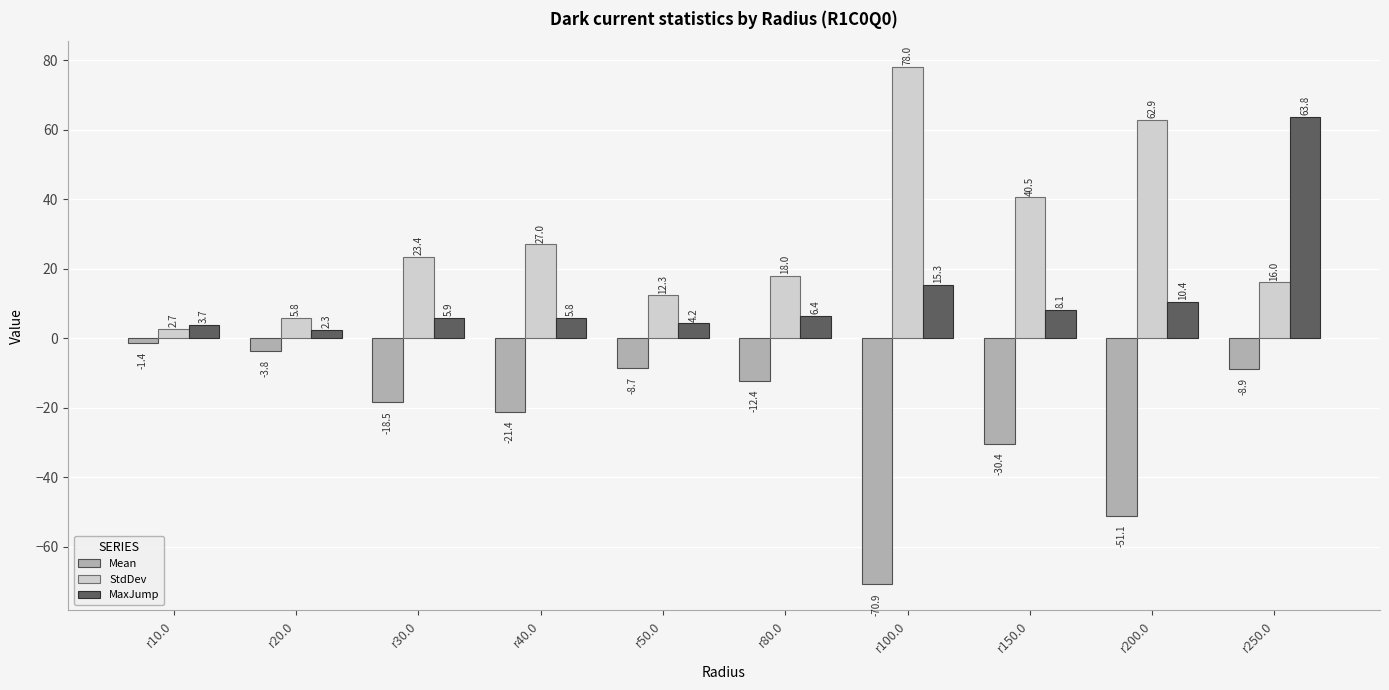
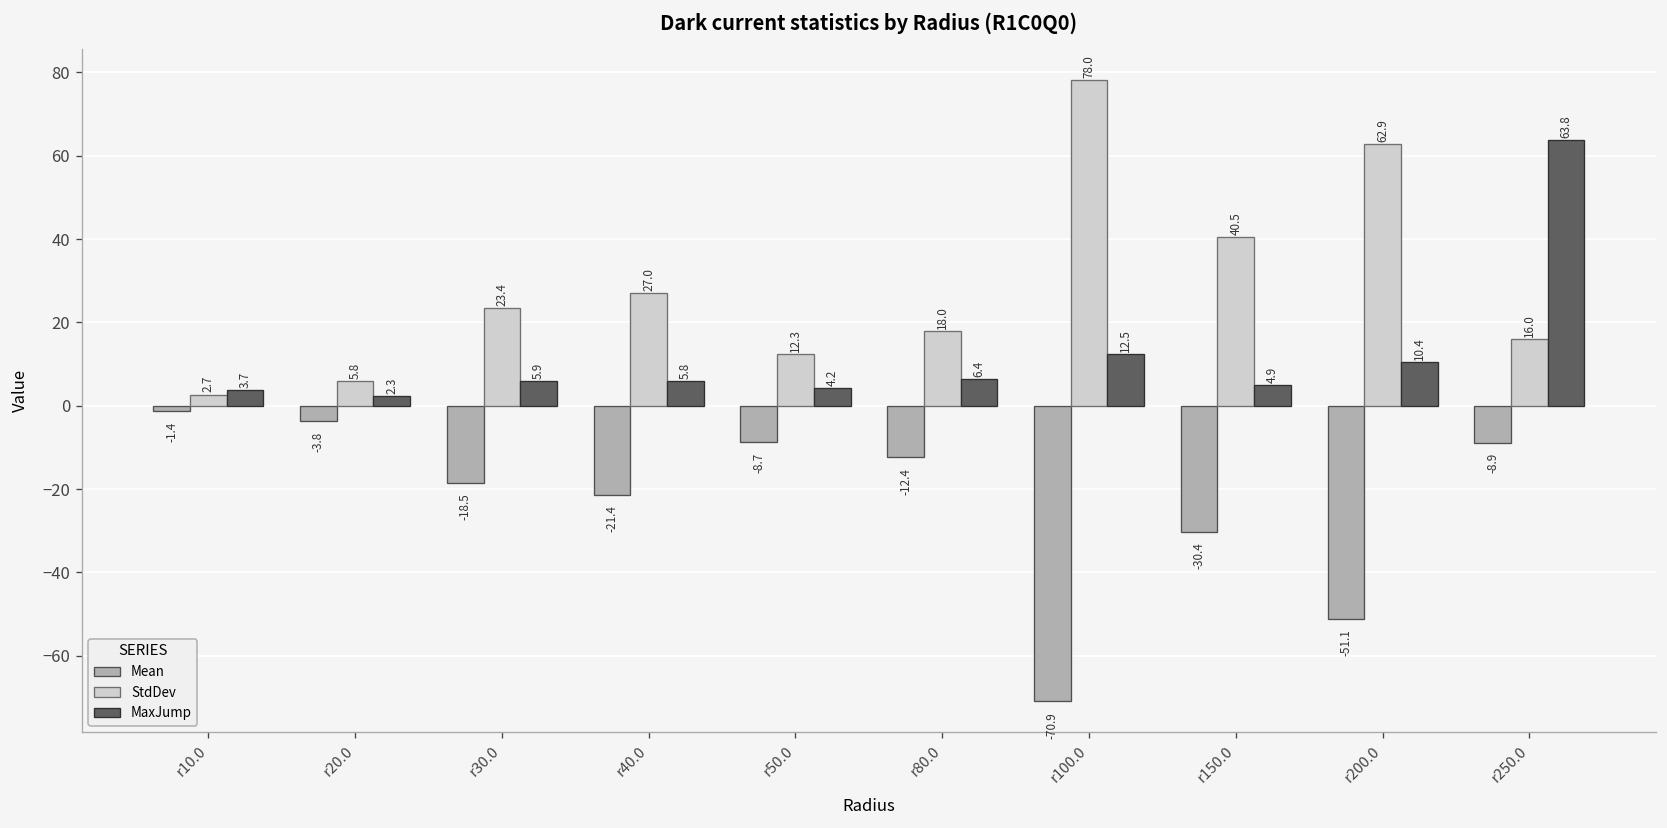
  {
    "MaxJump": {
      "r10.0": 3.7,
      "r20.0": 2.3,
      "r30.0": 5.9,
      "r40.0": 5.8,
      "r50.0": 4.2,
      "r80.0": 6.4,
-     "r100.0": 15.3,
-     "r150.0": 8.1,
+     "r100.0": 12.5,
+     "r150.0": 4.9,
      "r200.0": 10.4,
      "r250.0": 63.8
    }
  }
